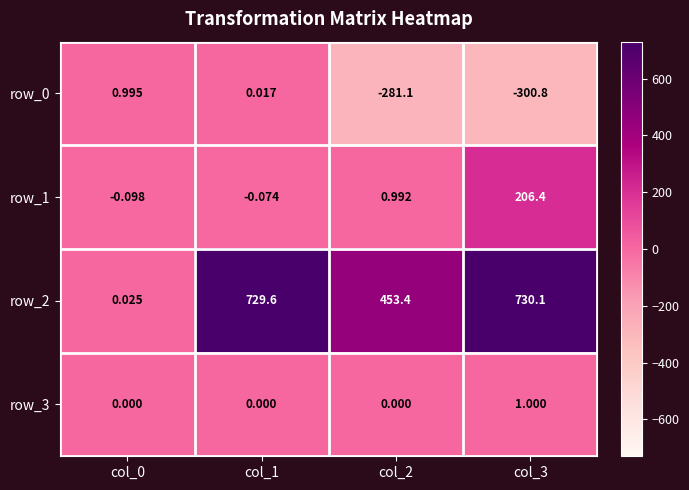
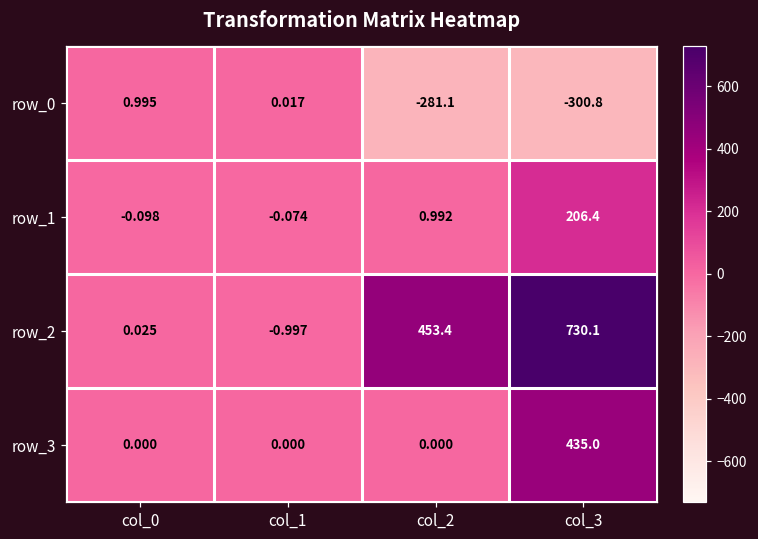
  {
    "row_0": {
      "col_0": 0.995,
      "col_1": 0.017,
      "col_2": -281.1,
      "col_3": -300.8
    },
    "row_1": {
      "col_0": -0.098,
      "col_1": -0.074,
      "col_2": 0.992,
      "col_3": 206.4
    },
    "row_2": {
      "col_0": 0.025,
-     "col_1": 729.6,
+     "col_1": -0.997,
      "col_2": 453.4,
      "col_3": 730.1
    },
    "row_3": {
      "col_0": 0.000,
      "col_1": 0.000,
      "col_2": 0.000,
-     "col_3": 1.000
+     "col_3": 435.0
    }
  }
